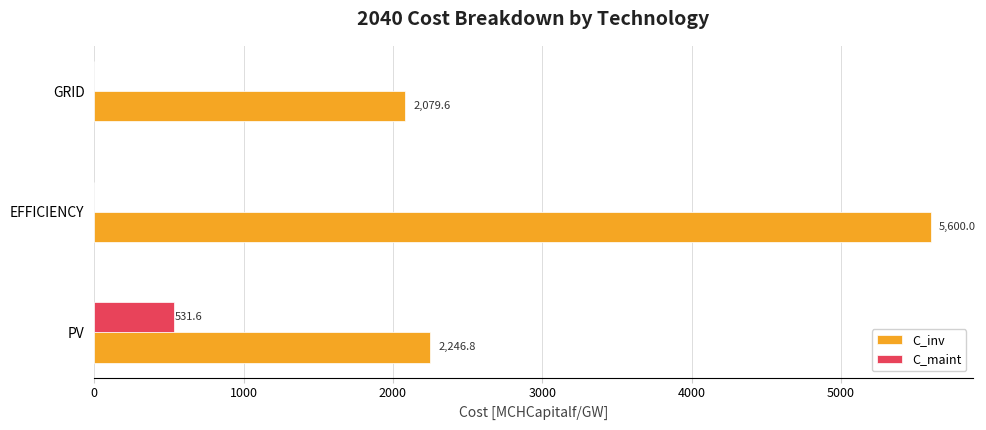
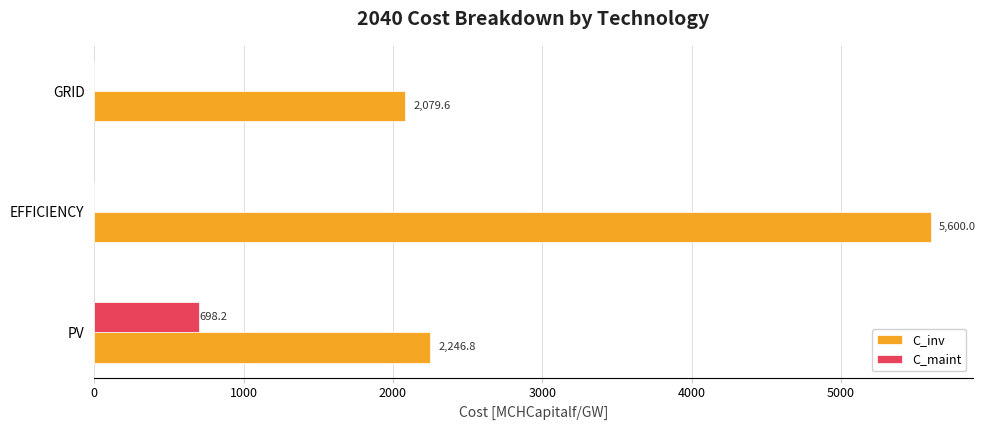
  {
    "C_inv": {
      "GRID": "2,079.6",
      "EFFICIENCY": "5,600.0",
      "PV": "2,246.8"
    },
    "C_maint": {
-     "PV": "531.6"
+     "PV": "698.2"
    }
  }
